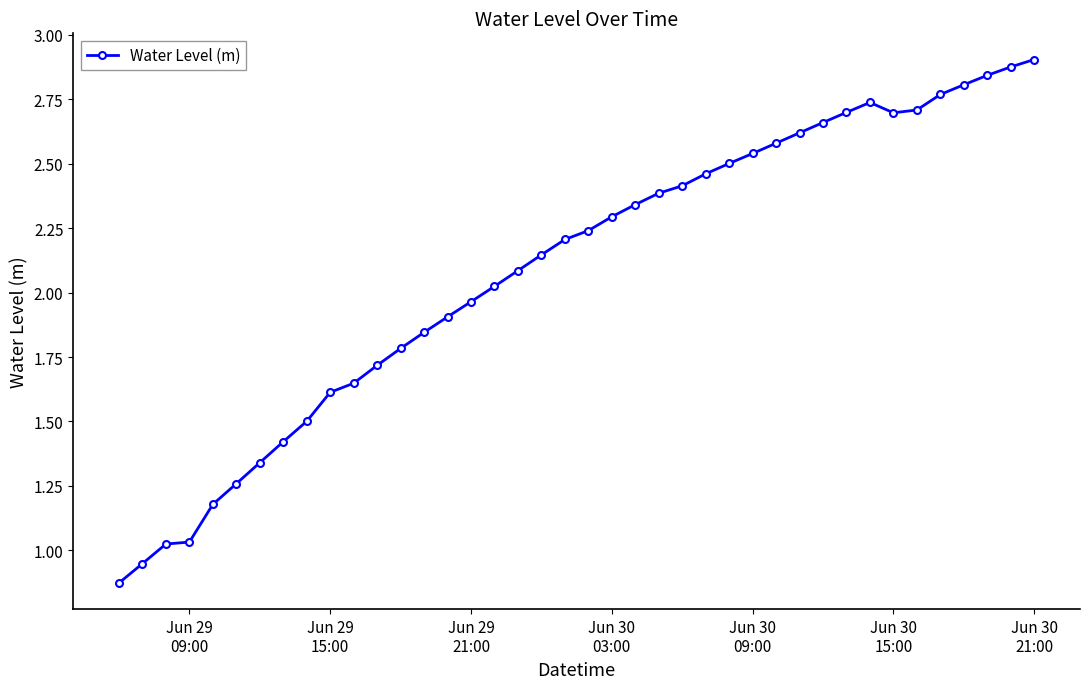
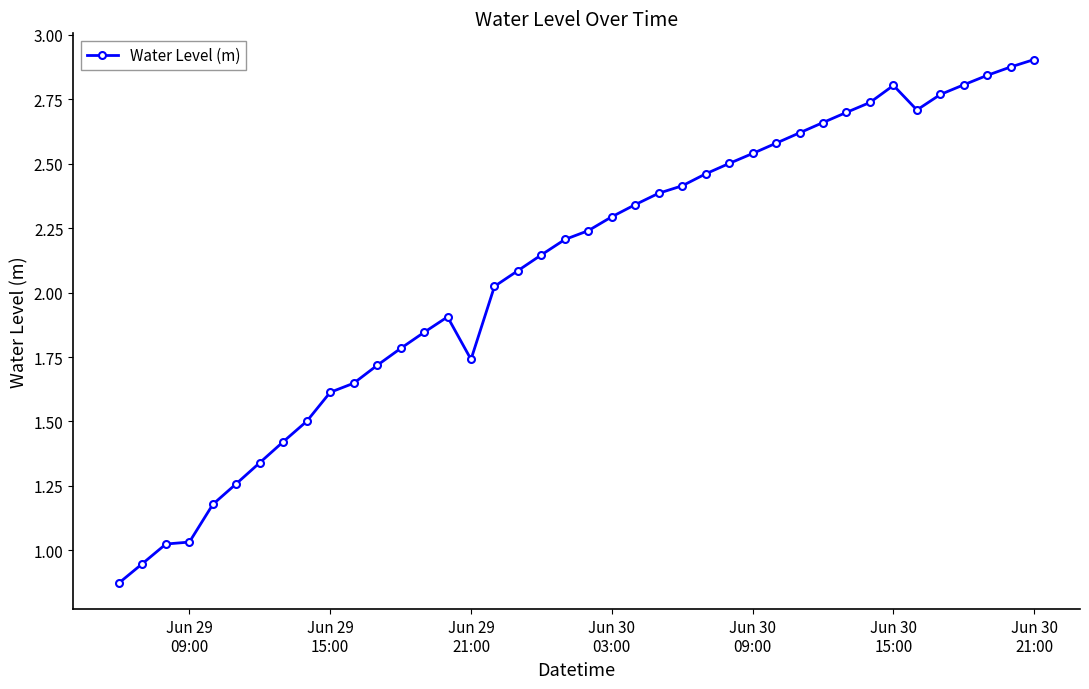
  {
    "Jun 29 09:00": 1.03,
    "Jun 29 15:00": 1.61,
-   "Jun 29 21:00": 1.96,
+   "Jun 29 21:00": 1.74,
    "Jun 30 03:00": 2.29,
    "Jun 30 09:00": 2.54,
-   "Jun 30 15:00": 2.70,
+   "Jun 30 15:00": 2.80,
    "Jun 30 21:00": 2.90
  }
